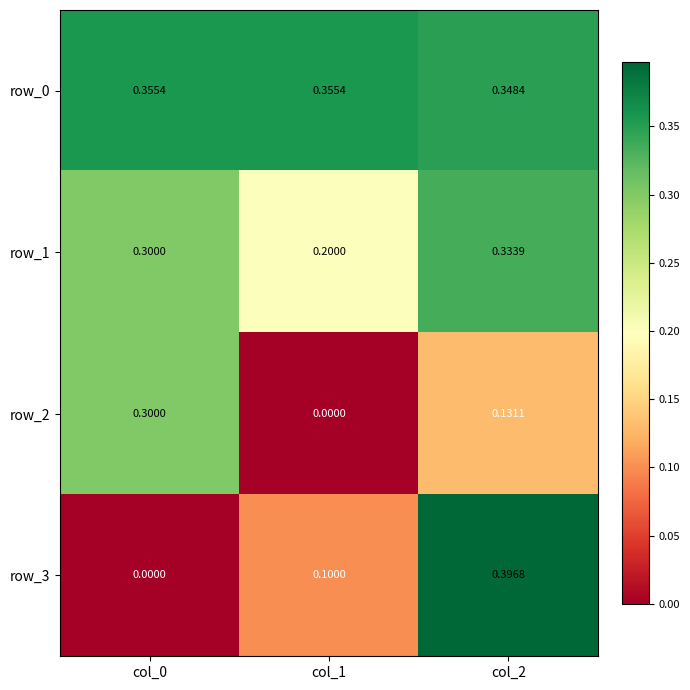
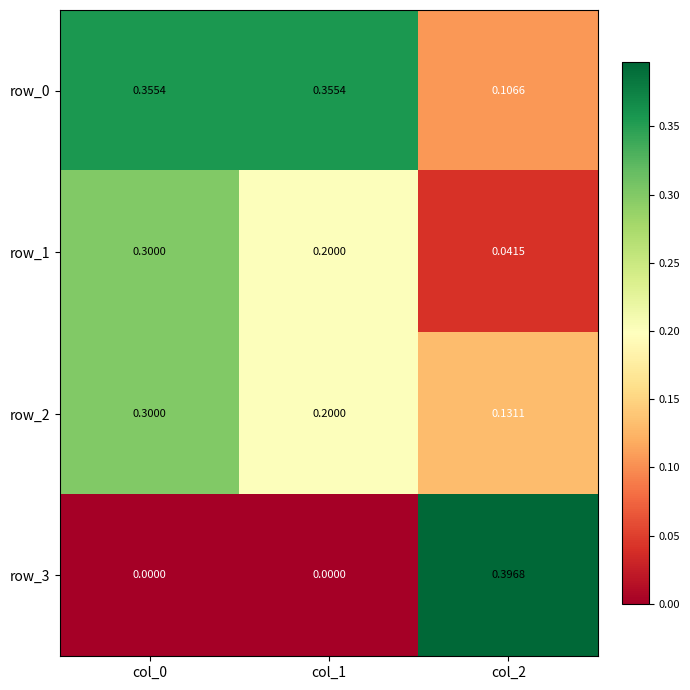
  {
    "row_0": {
      "col_0": 0.3554,
      "col_1": 0.3554,
-     "col_2": 0.3484
+     "col_2": 0.1066
    },
    "row_1": {
      "col_0": 0.3000,
      "col_1": 0.2000,
-     "col_2": 0.3339
+     "col_2": 0.0415
    },
    "row_2": {
      "col_0": 0.3000,
-     "col_1": 0.0000,
+     "col_1": 0.2000,
      "col_2": 0.1311
    },
    "row_3": {
      "col_0": 0.0000,
-     "col_1": 0.1000,
+     "col_1": 0.0000,
      "col_2": 0.3968
    }
  }
